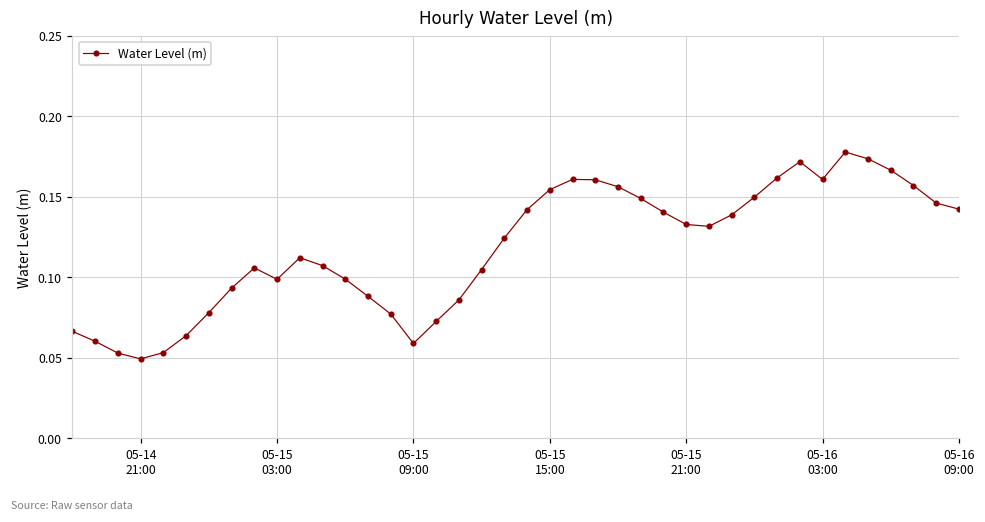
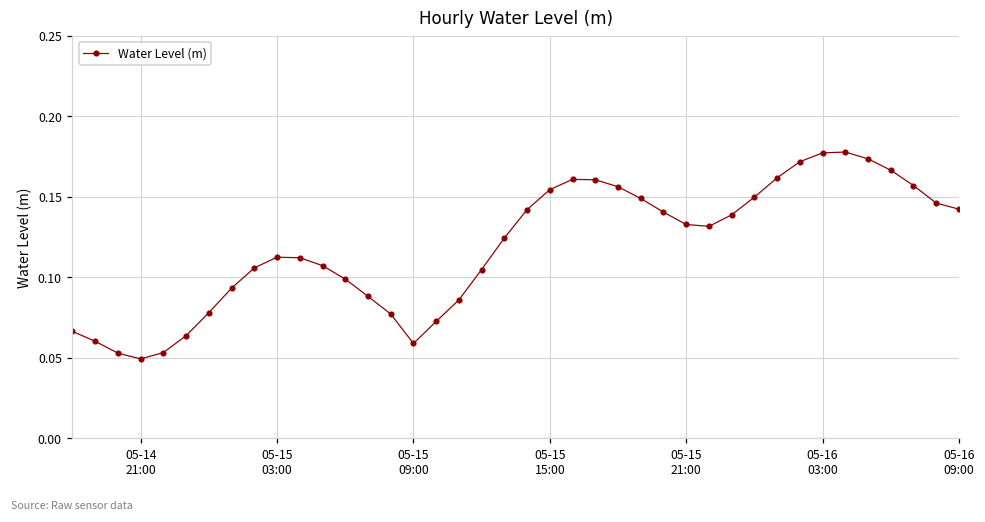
  {
    "05-14 21:00": 0.049,
-   "05-15 03:00": 0.099,
+   "05-15 03:00": 0.112,
    "05-15 09:00": 0.059,
    "05-15 15:00": 0.154,
    "05-15 21:00": 0.133,
-   "05-16 03:00": 0.161,
+   "05-16 03:00": 0.177,
    "05-16 09:00": 0.142
  }
